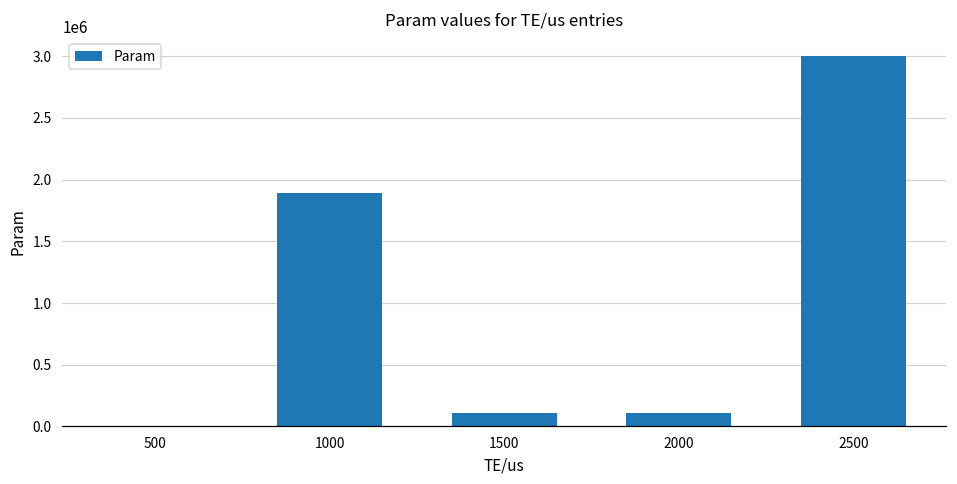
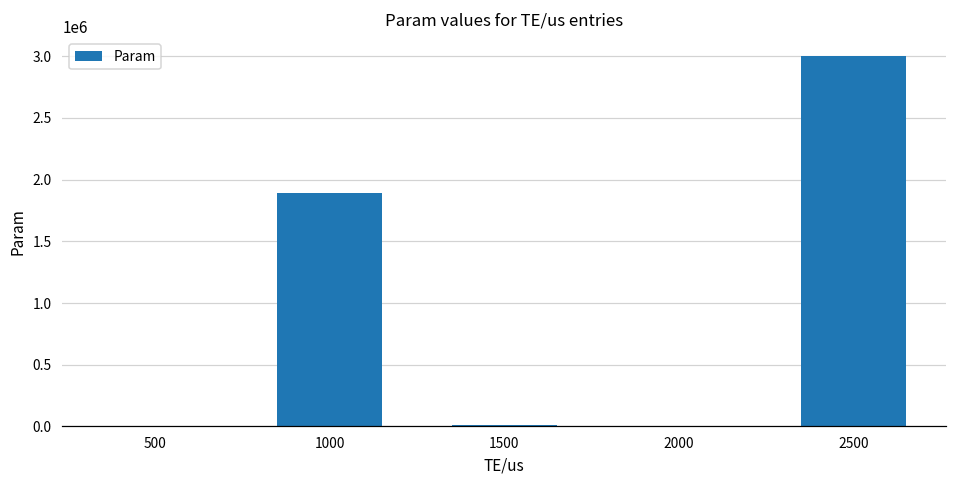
  {
    "1000": 1890000,
-   "1500": 110000,
-   "2000": 110000,
+   "1500": 10000,
+   "2000": 0,
    "2500": 3000000
  }
